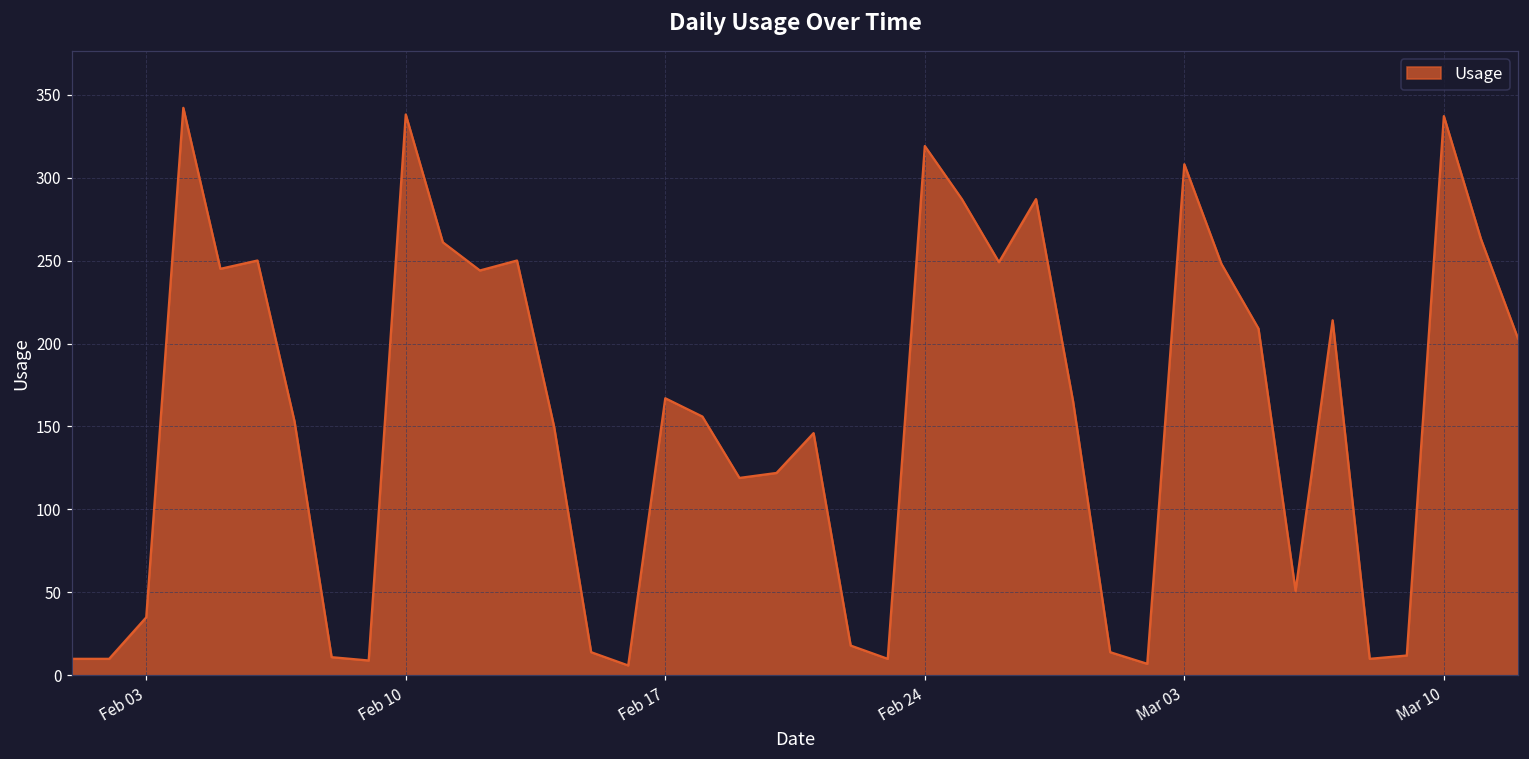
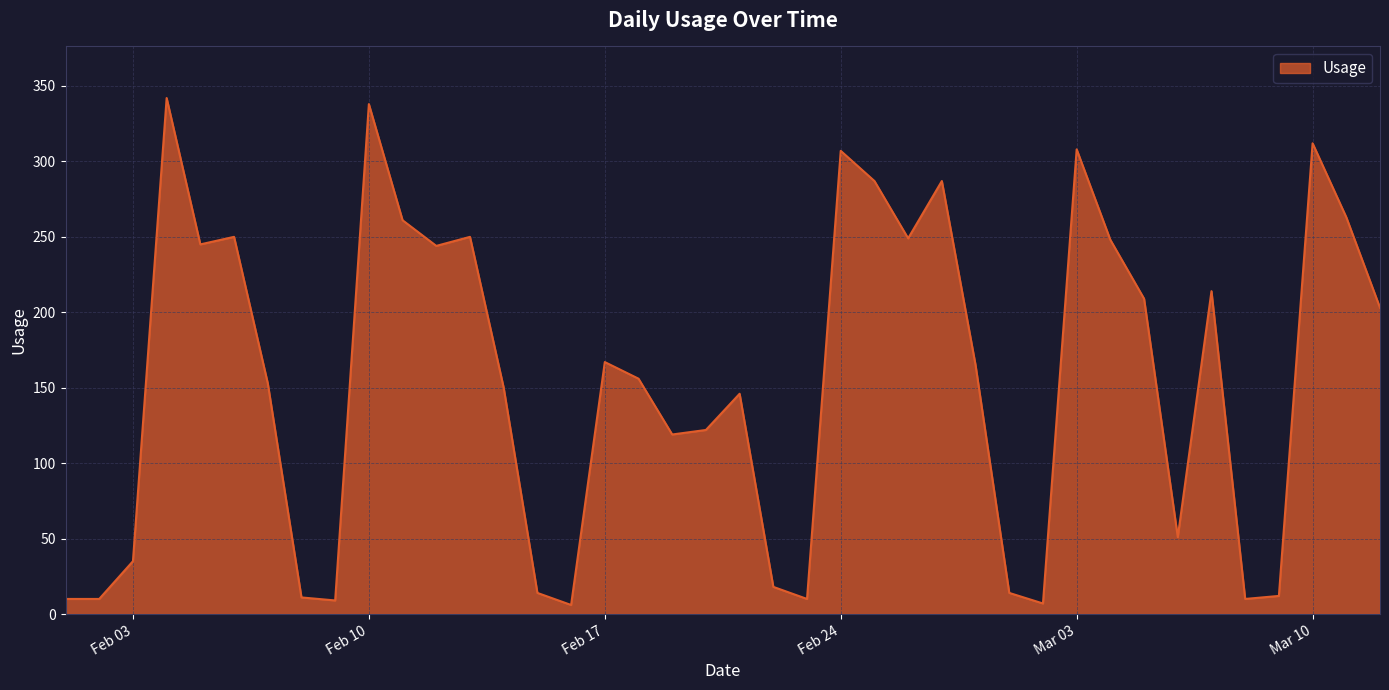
  {
    "Feb 03": 35,
    "Feb 10": 338,
    "Feb 17": 167,
-   "Feb 24": 319,
+   "Feb 24": 307,
    "Mar 03": 308,
-   "Mar 10": 337
+   "Mar 10": 312
  }
